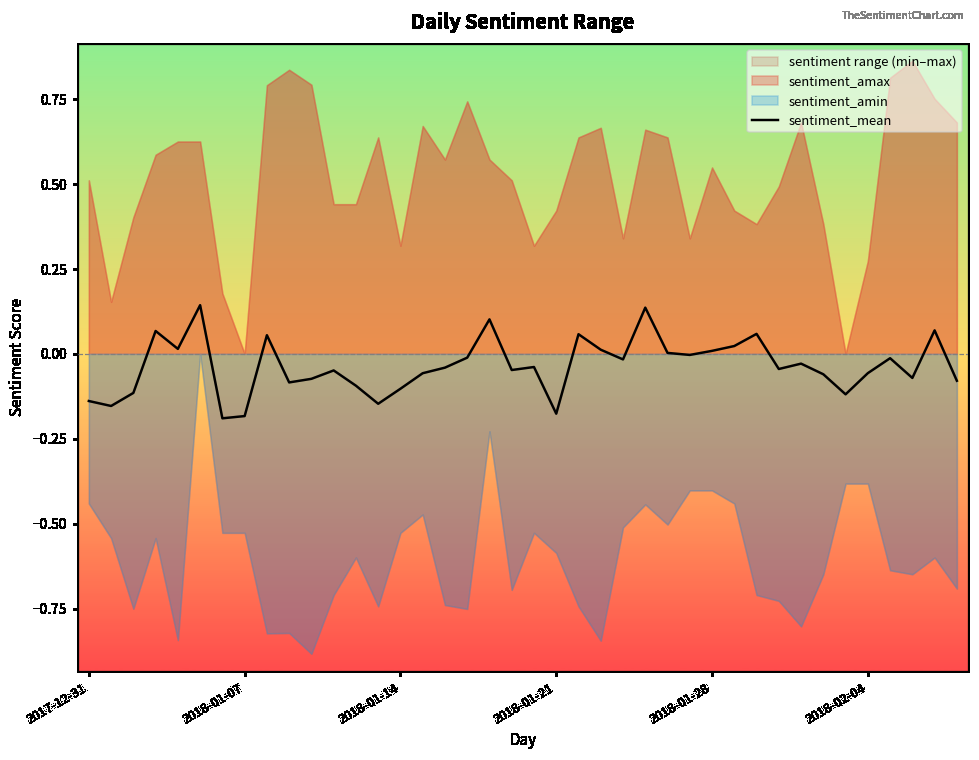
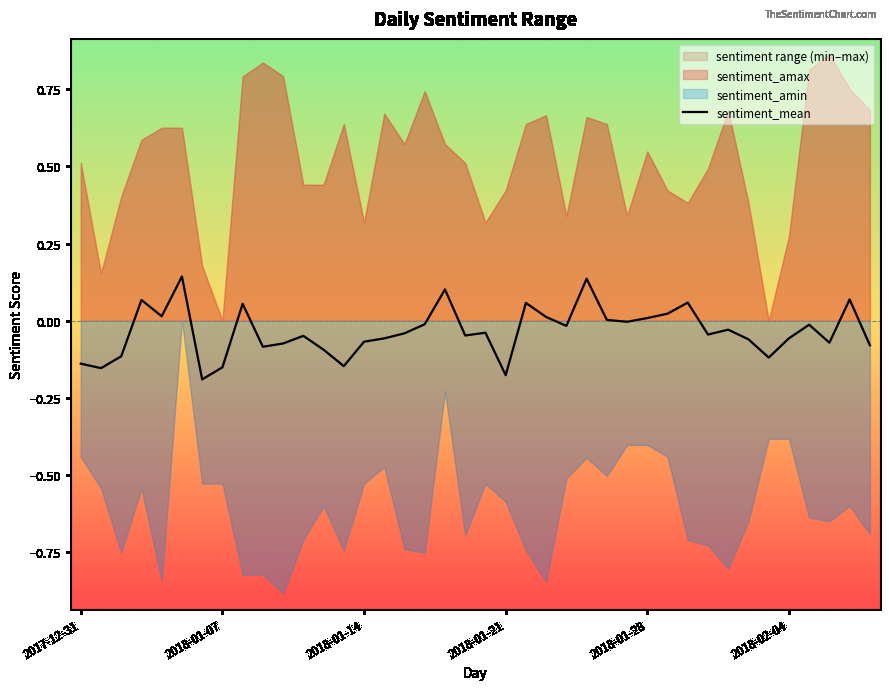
  {
    "sentiment_mean": {
      "2017-12-31": -0.14,
-     "2018-01-07": -0.18,
-     "2018-01-14": -0.10,
+     "2018-01-07": -0.15,
+     "2018-01-14": -0.07,
      "2018-01-21": -0.18,
      "2018-01-28": 0.01,
      "2018-02-04": -0.06
    },
    "sentiment_amax": {
      "2017-12-31": 0.51,
      "2018-01-14": 0.32,
      "2018-01-21": 0.42,
      "2018-01-28": 0.55,
      "2018-02-04": 0.27
    }
  }
